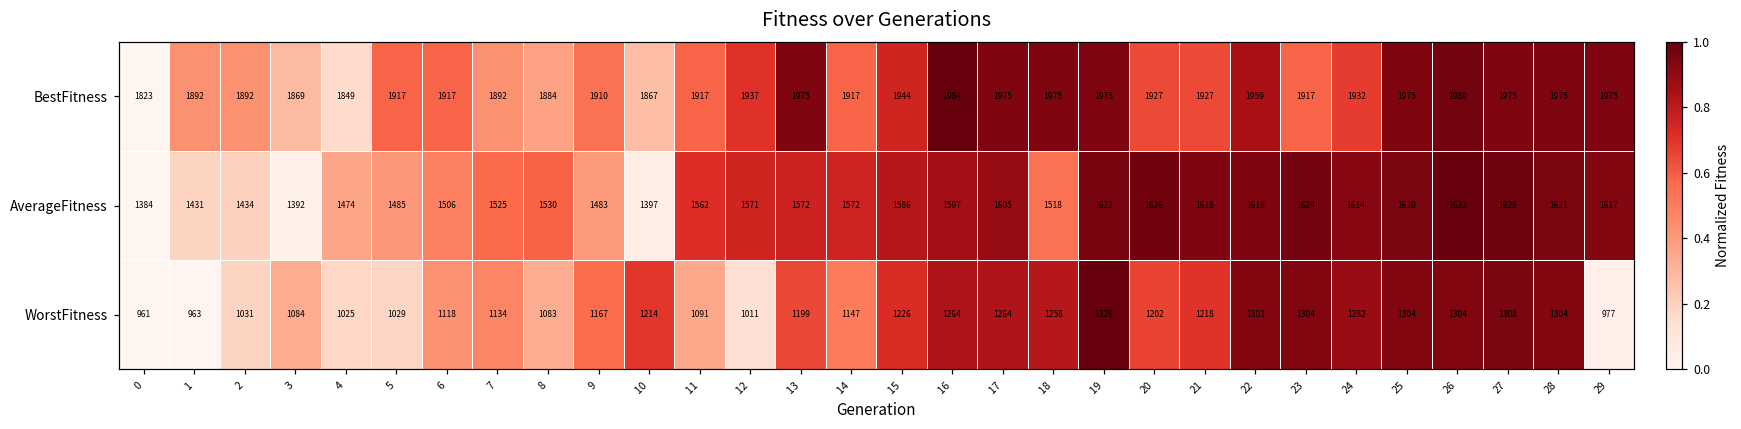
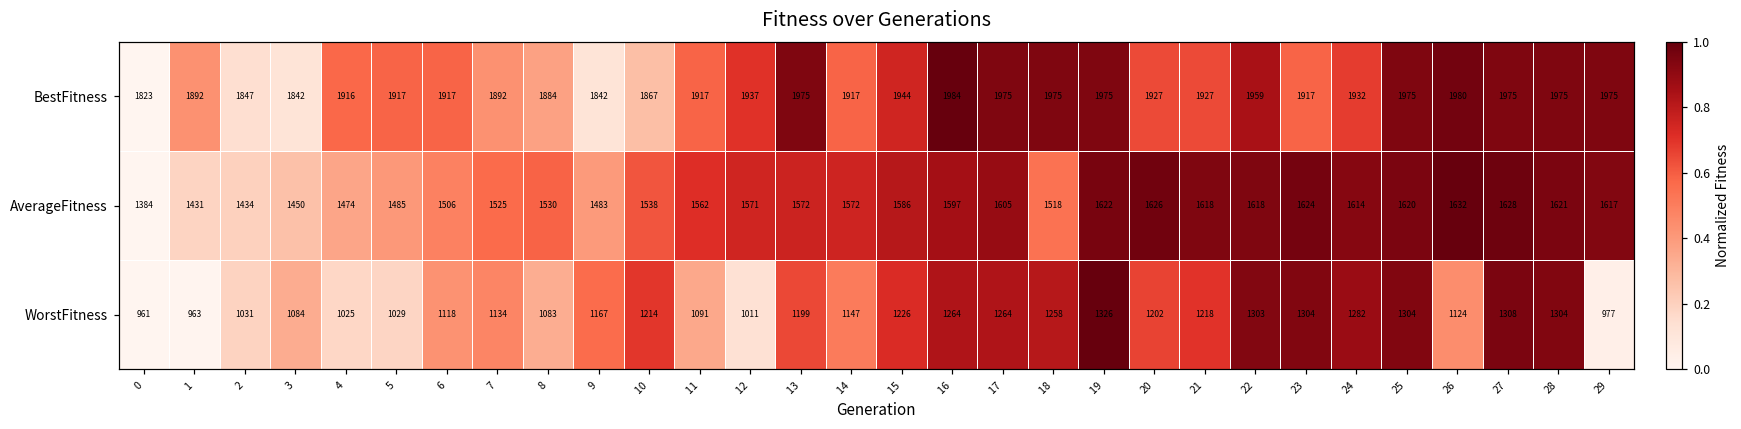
  {
    "BestFitness": {
      "0": 1823,
      "1": 1892,
-     "2": 1892,
-     "3": 1869,
-     "4": 1849,
+     "2": 1847,
+     "3": 1842,
+     "4": 1916,
      "5": 1917,
      "6": 1917,
      "7": 1892,
      "8": 1884,
-     "9": 1910,
+     "9": 1842,
      "10": 1867,
      "11": 1917,
      "12": 1937,
      "13": 1975,
      "14": 1917,
      "15": 1944,
      "16": 1984,
      "17": 1975,
      "18": 1975,
      "19": 1975,
      "20": 1927,
      "21": 1927,
      "22": 1959,
      "23": 1917,
      "24": 1932,
      "25": 1975,
      "26": 1980,
      "27": 1975,
      "28": 1975,
      "29": 1975
    },
    "AverageFitness": {
      "0": 1384,
      "1": 1431,
      "2": 1434,
-     "3": 1392,
+     "3": 1450,
      "4": 1474,
      "5": 1485,
      "6": 1506,
      "7": 1525,
      "8": 1530,
      "9": 1483,
-     "10": 1397,
+     "10": 1538,
      "11": 1562,
      "12": 1571,
      "13": 1572,
      "14": 1572,
      "15": 1586,
      "16": 1597,
      "17": 1605,
      "18": 1518,
      "19": 1622,
      "20": 1626,
      "21": 1618,
      "22": 1618,
      "23": 1624,
      "24": 1614,
      "25": 1620,
      "26": 1632,
      "27": 1628,
      "28": 1621,
      "29": 1617
    },
    "WorstFitness": {
      "0": 961,
      "1": 963,
      "2": 1031,
      "3": 1084,
      "4": 1025,
      "5": 1029,
      "6": 1118,
      "7": 1134,
      "8": 1083,
      "9": 1167,
      "10": 1214,
      "11": 1091,
      "12": 1011,
      "13": 1199,
      "14": 1147,
      "15": 1226,
      "16": 1264,
      "17": 1264,
      "18": 1258,
      "19": 1326,
      "20": 1202,
      "21": 1218,
      "22": 1303,
      "23": 1304,
      "24": 1282,
      "25": 1304,
-     "26": 1304,
+     "26": 1124,
      "27": 1308,
      "28": 1304,
      "29": 977
    }
  }
